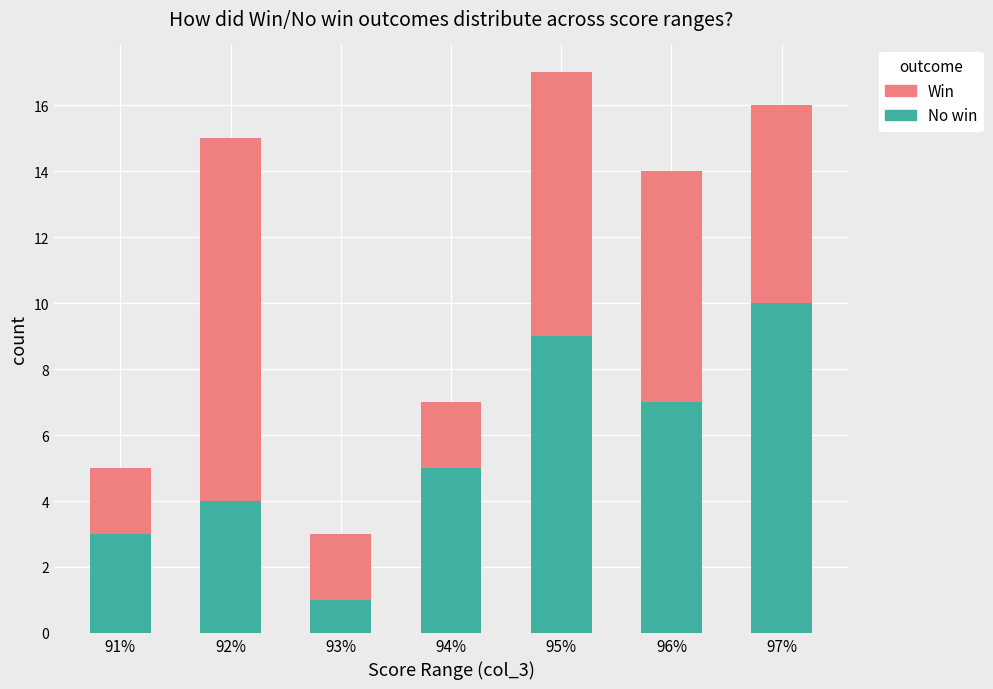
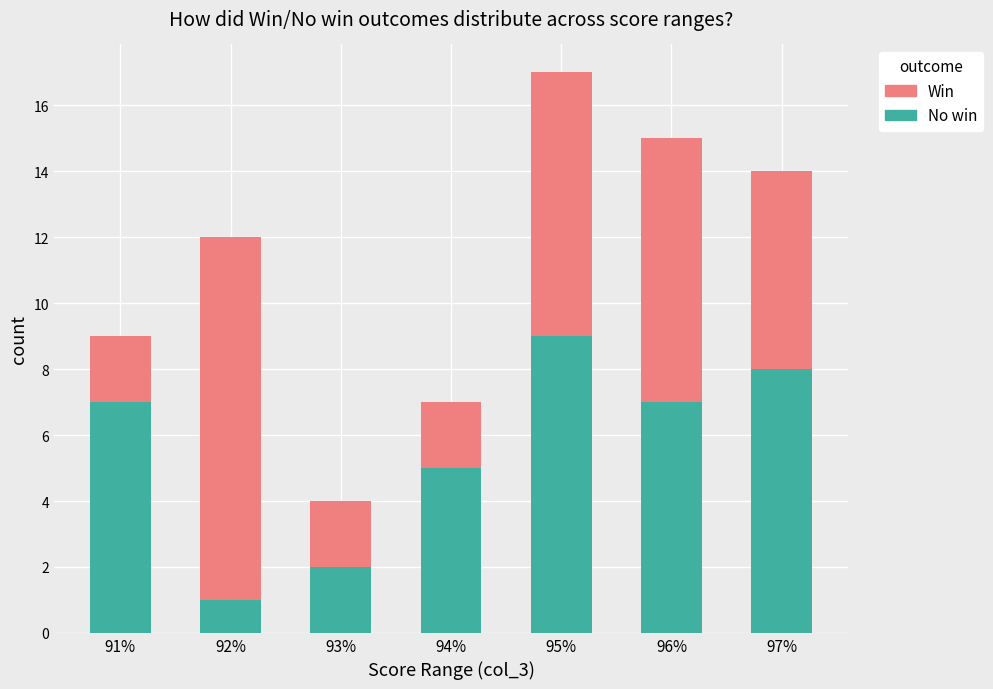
  {
    "No win": {
-     "91%": 3,
-     "92%": 4,
-     "93%": 1,
+     "91%": 7,
+     "92%": 1,
+     "93%": 2,
      "94%": 5,
      "95%": 9,
      "96%": 7,
-     "97%": 10
+     "97%": 8
    },
    "Win": {
      "91%": 2,
      "92%": 11,
      "93%": 2,
      "94%": 2,
      "95%": 8,
-     "96%": 7,
+     "96%": 8,
      "97%": 6
    }
  }
